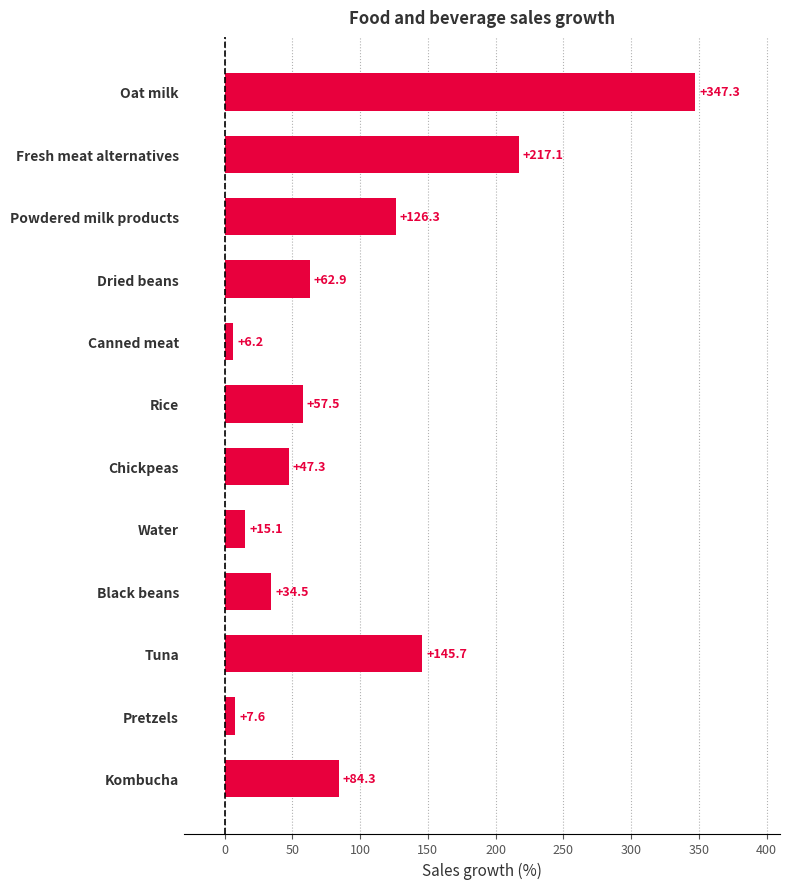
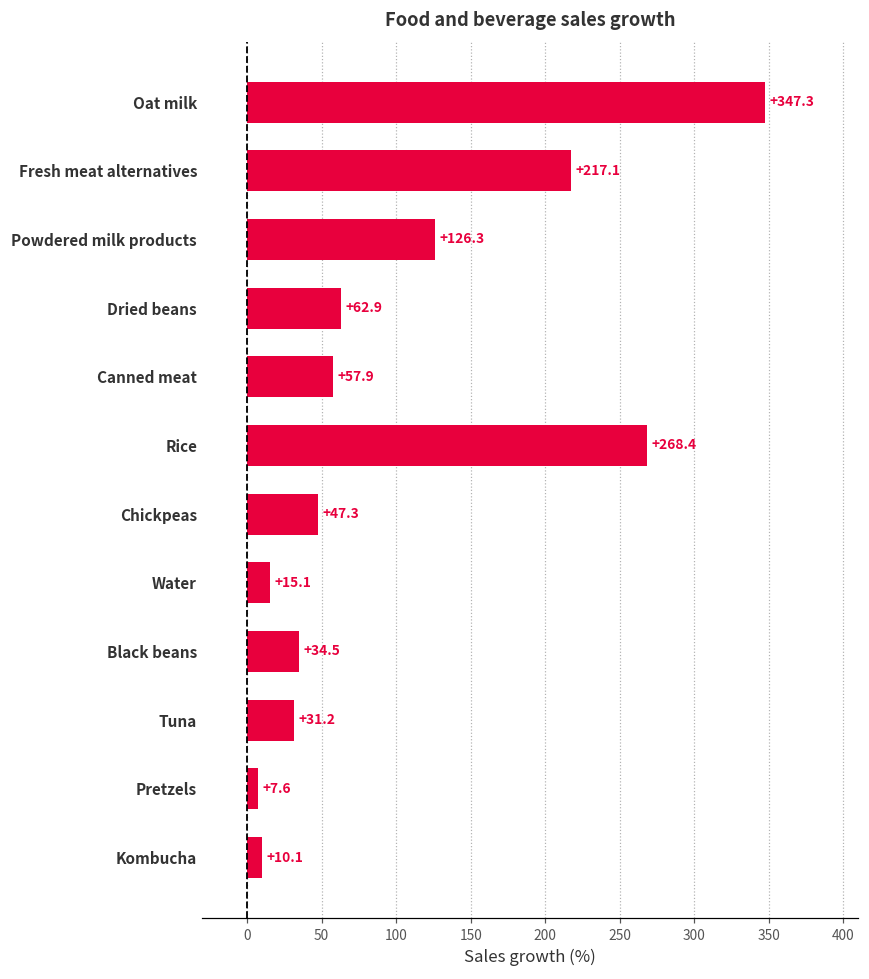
  {
    "Oat milk": "+347.3",
    "Fresh meat alternatives": "+217.1",
    "Powdered milk products": "+126.3",
    "Dried beans": "+62.9",
-   "Canned meat": "+6.2",
-   "Rice": "+57.5",
+   "Canned meat": "+57.9",
+   "Rice": "+268.4",
    "Chickpeas": "+47.3",
    "Water": "+15.1",
    "Black beans": "+34.5",
-   "Tuna": "+145.7",
+   "Tuna": "+31.2",
    "Pretzels": "+7.6",
-   "Kombucha": "+84.3"
+   "Kombucha": "+10.1"
  }
